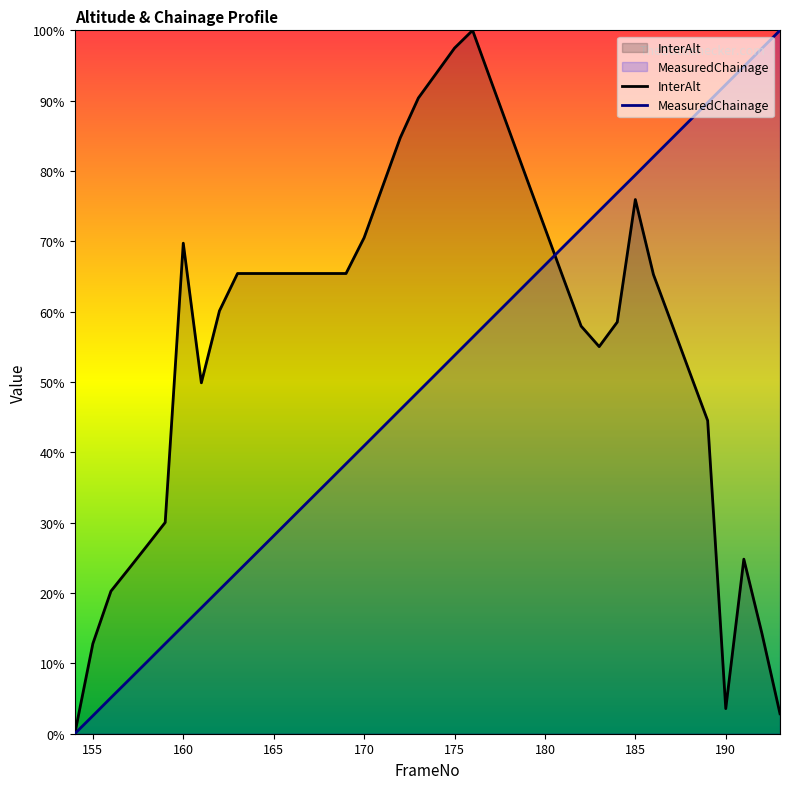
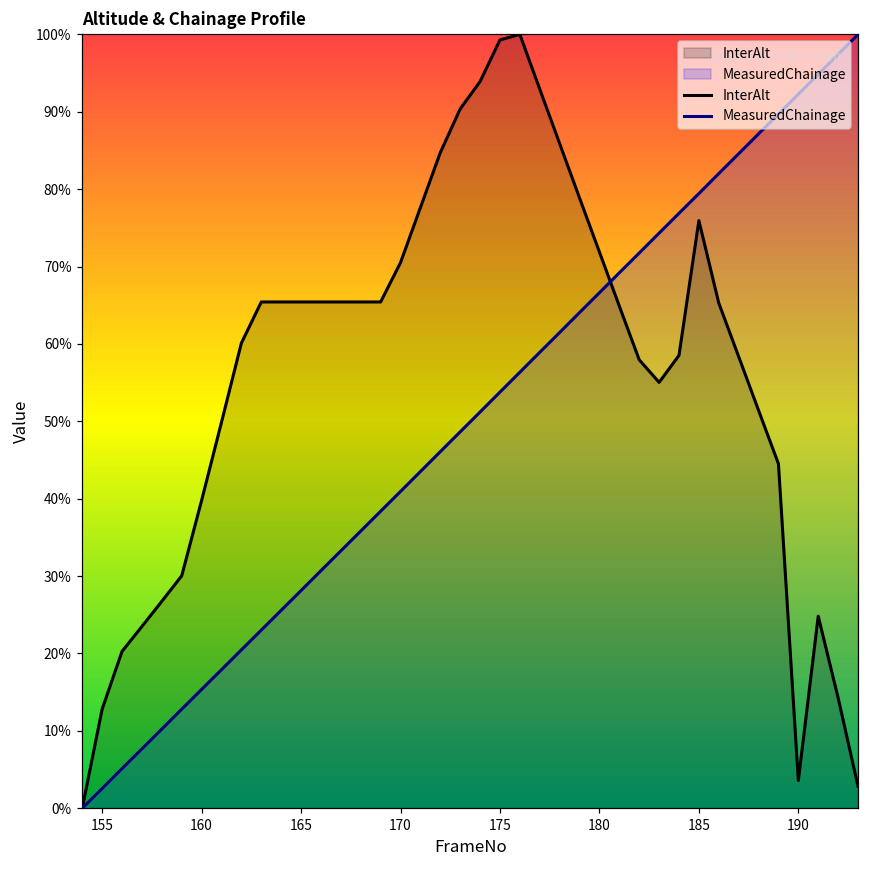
  {
    "InterAlt": {
      "155": "13%",
-     "160": "70%",
+     "160": "40%",
      "165": "65%",
      "170": "71%",
-     "175": "97%",
+     "175": "99%",
      "180": "72%",
      "185": "76%",
      "190": "4%"
    }
  }
